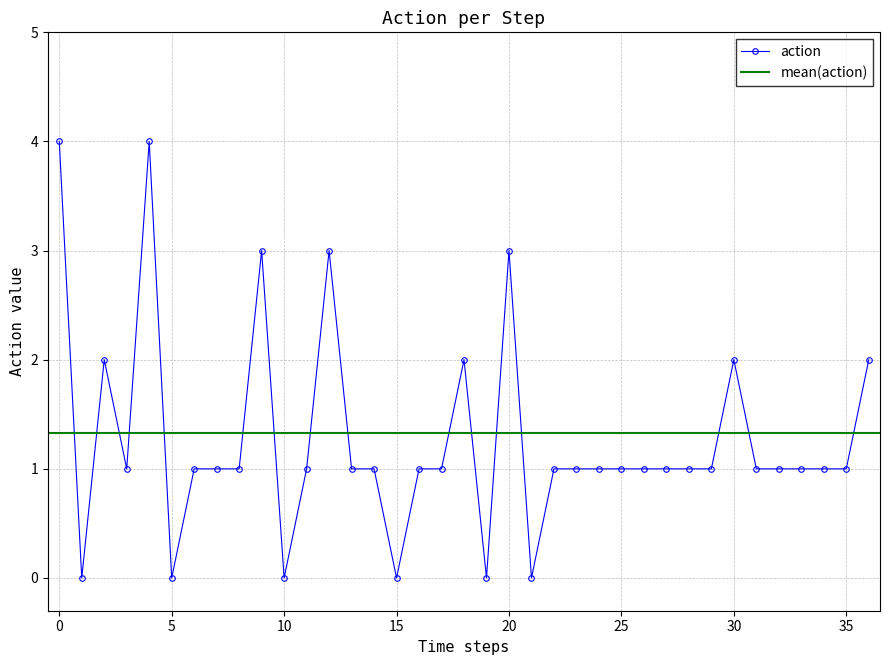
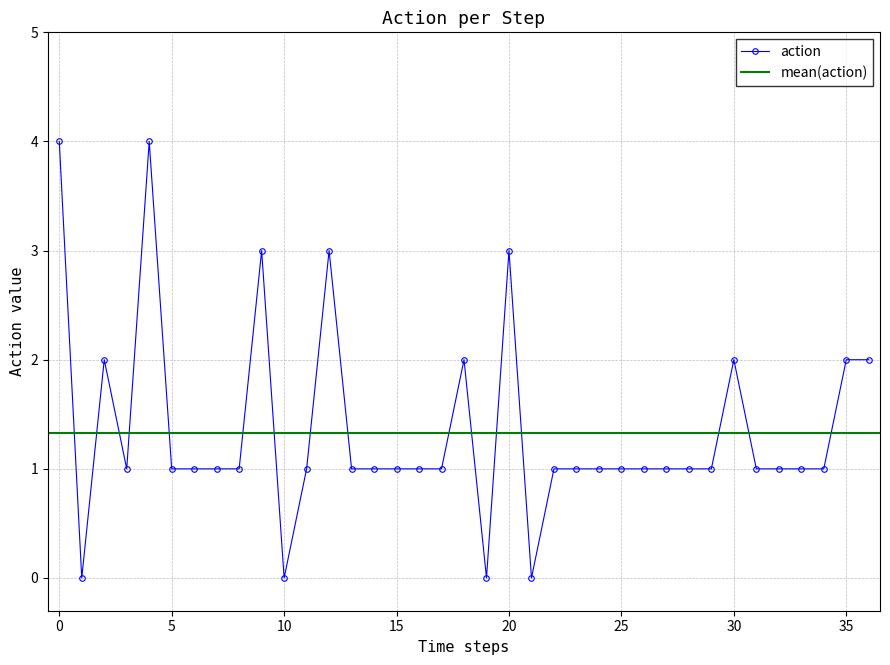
  {
    "0": 4,
-   "5": 0,
+   "5": 1,
    "10": 0,
-   "15": 0,
+   "15": 1,
    "20": 3,
    "25": 1,
    "30": 2,
-   "35": 1
+   "35": 2
  }
